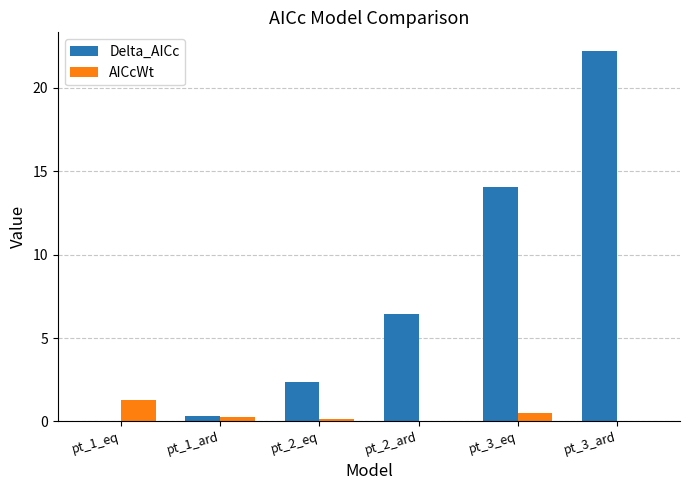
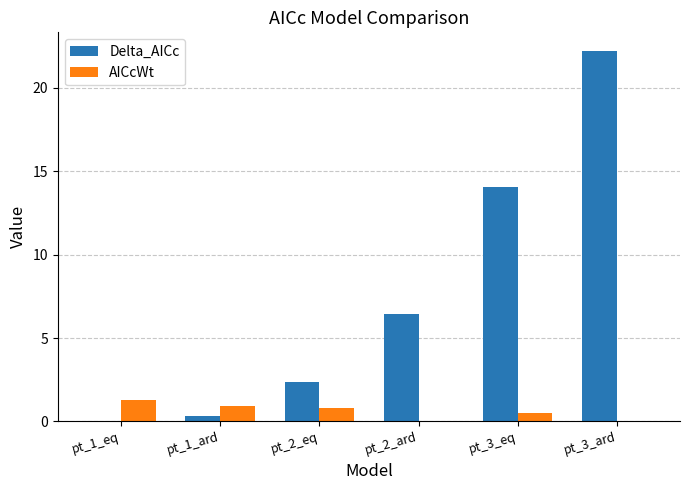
  {
    "Delta_AICc": {
      "pt_1_eq": 0.0,
      "pt_1_ard": 0.3,
      "pt_2_eq": 2.4,
      "pt_2_ard": 6.5,
      "pt_3_eq": 14.0,
      "pt_3_ard": 22.2
    },
    "AICcWt": {
      "pt_1_eq": 1.3,
-     "pt_1_ard": 0.2,
-     "pt_2_eq": 0.2,
+     "pt_1_ard": 0.9,
+     "pt_2_eq": 0.8,
      "pt_3_eq": 0.5
    }
  }
